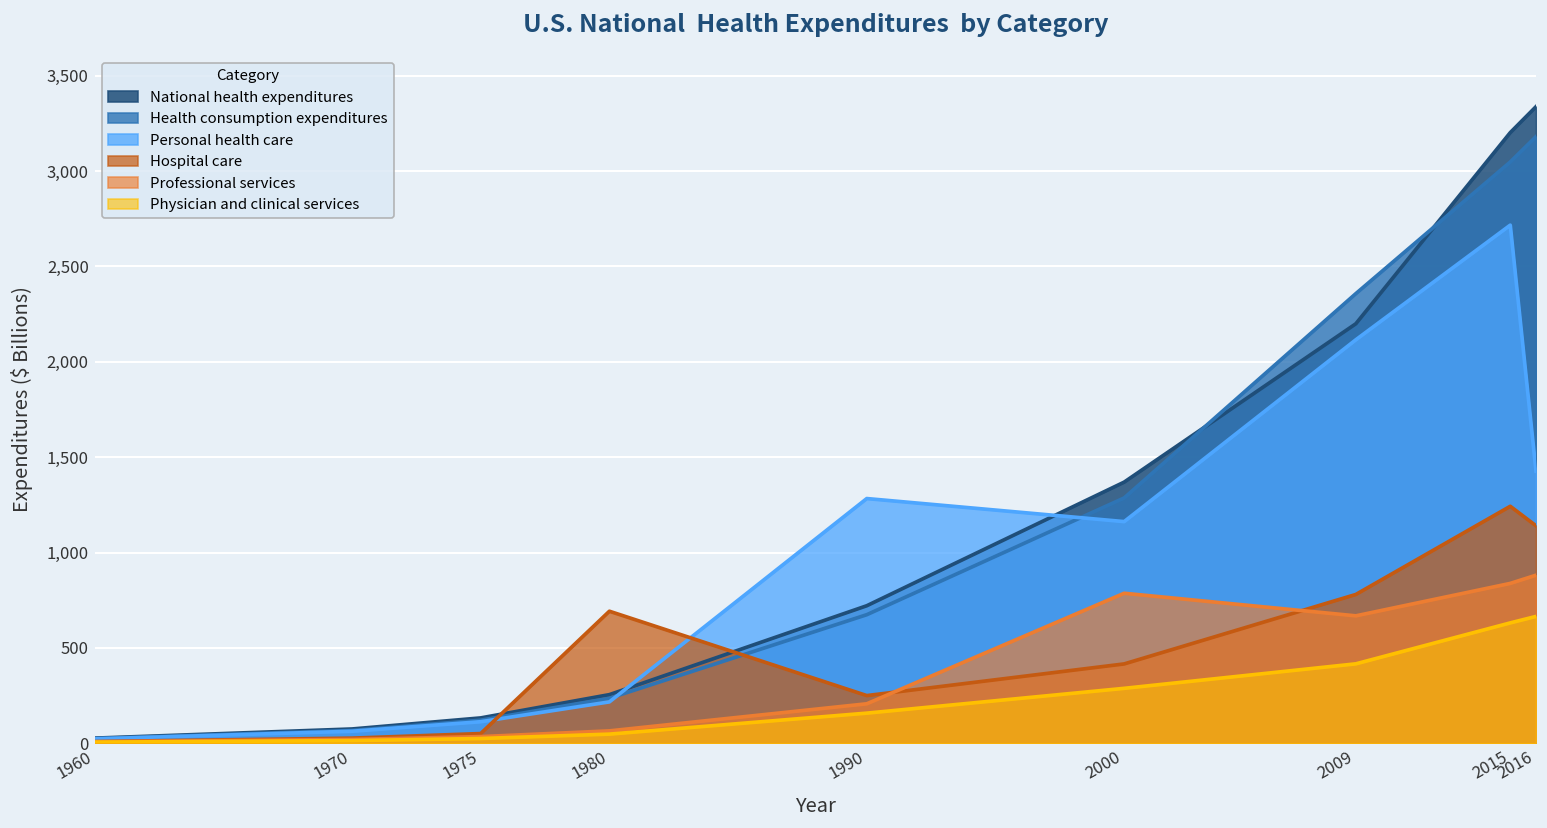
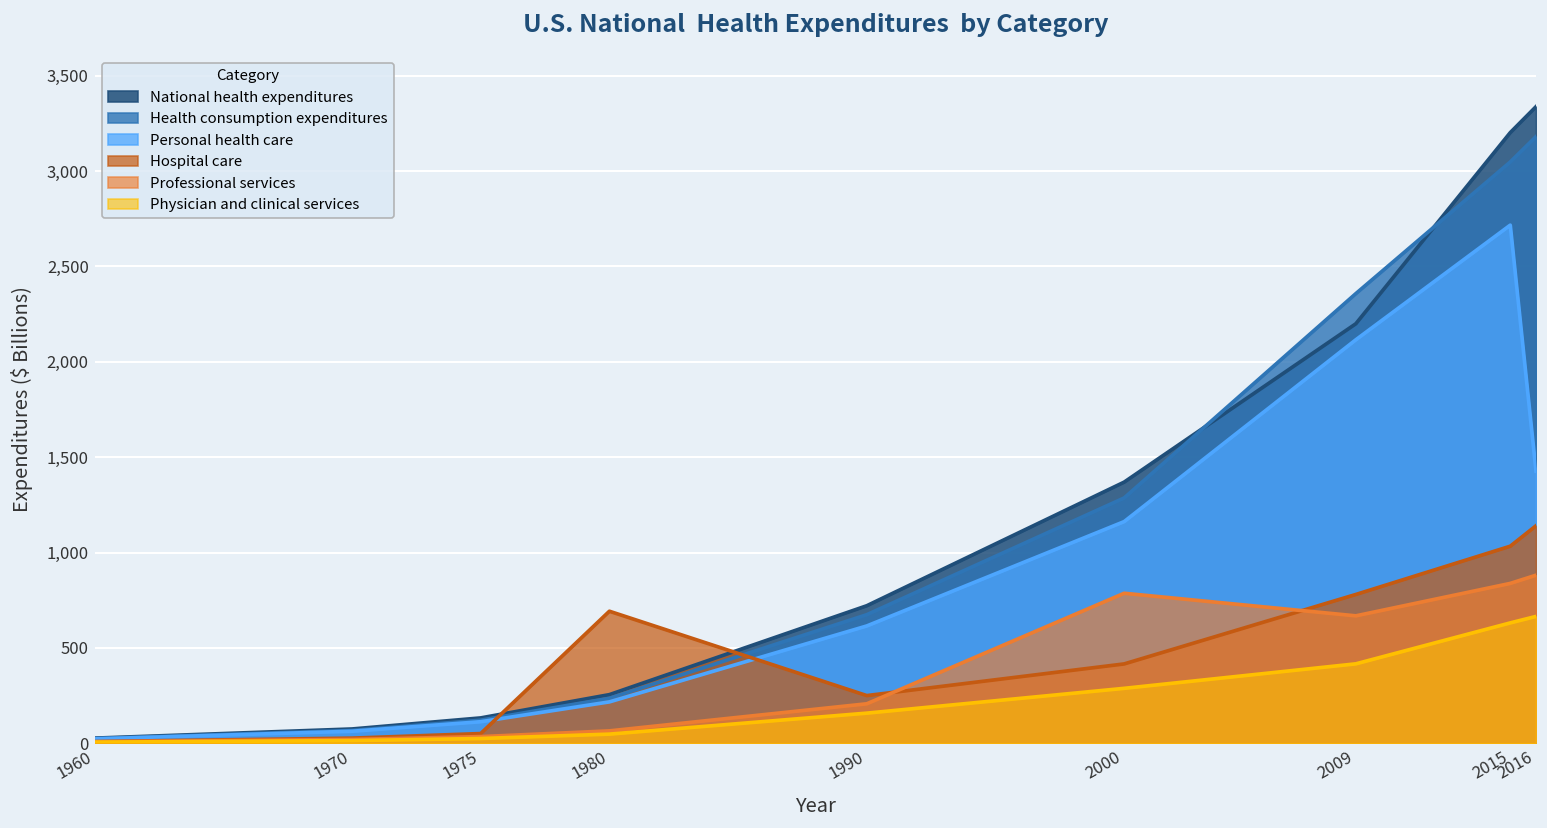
  {
    "National health expenditures": {
      "1980": "260",
      "1990": "720",
      "2000": "1,370",
      "2009": "2,200",
      "2015": "3,200",
      "2016": "3,340"
    },
    "Health consumption expenditures": {
      "1980": "240",
      "1990": "670",
      "2000": "1,290",
      "2009": "2,360",
      "2015": "3,050",
      "2016": "3,180"
    },
    "Personal health care": {
      "1980": "220",
-     "1990": "1,280",
+     "1990": "620",
      "2000": "1,160",
      "2009": "2,120",
      "2015": "2,720",
      "2016": "1,430"
    },
    "Hospital care": {
      "1980": "690",
      "1990": "250",
      "2000": "420",
      "2009": "780",
-     "2015": "1,240",
+     "2015": "1,030",
      "2016": "1,140"
    },
    "Professional services": {
      "1980": "70",
      "1990": "210",
      "2000": "790",
      "2009": "670",
      "2015": "840",
      "2016": "880"
    },
    "Physician and clinical services": {
      "1980": "50",
      "1990": "160",
      "2000": "290",
      "2009": "420",
      "2015": "630",
      "2016": "670"
    }
  }
